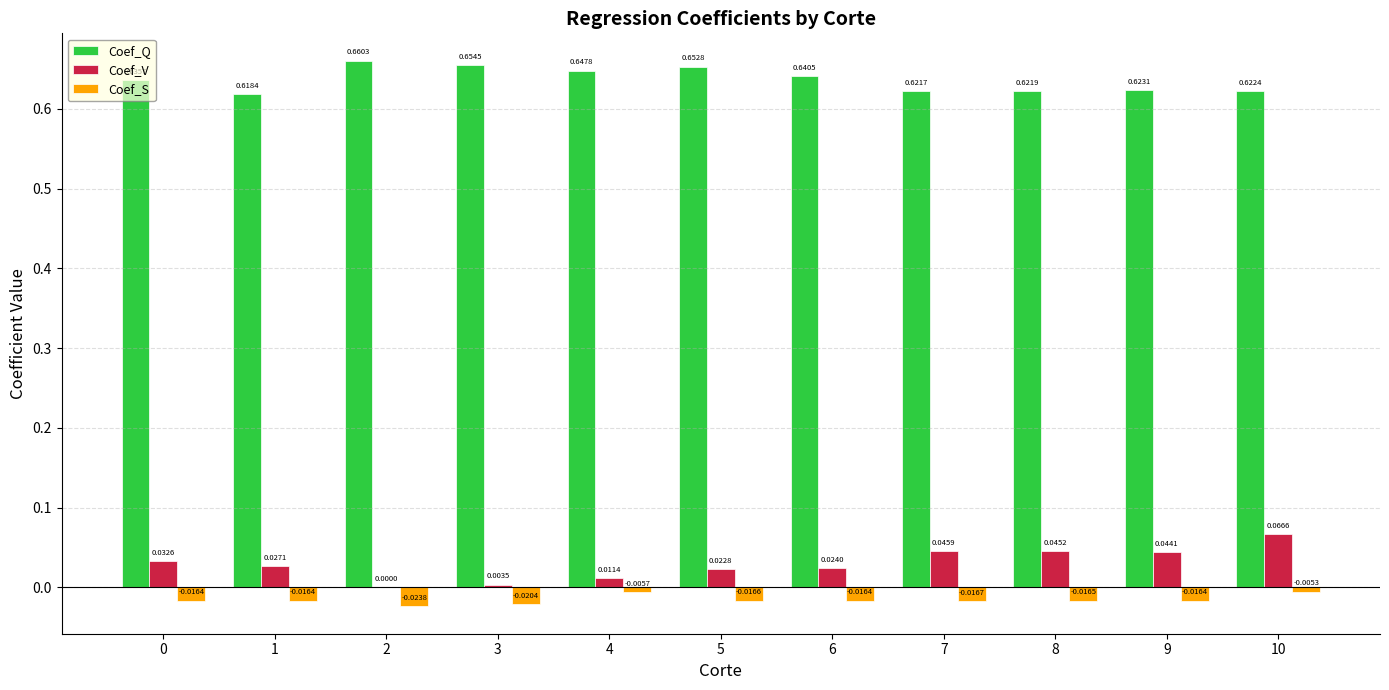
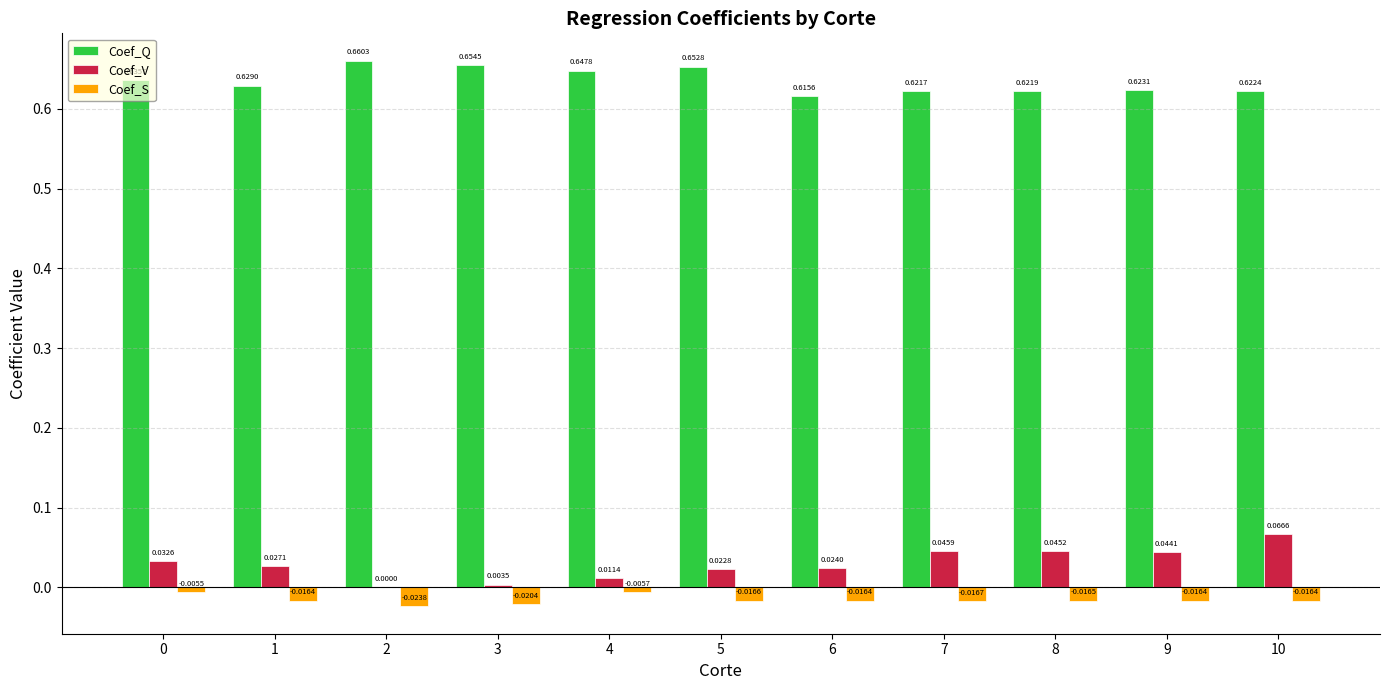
  {
    "Coef_Q": {
-     "1": 0.6184,
+     "1": 0.6290,
      "2": 0.6603,
      "3": 0.6545,
      "4": 0.6478,
      "5": 0.6528,
-     "6": 0.6405,
+     "6": 0.6156,
      "7": 0.6217,
      "8": 0.6219,
      "9": 0.6231,
      "10": 0.6224
    },
    "Coef_V": {
      "0": 0.0326,
      "1": 0.0271,
      "2": 0.0000,
      "3": 0.0035,
      "4": 0.0114,
      "5": 0.0228,
      "6": 0.0240,
      "7": 0.0459,
      "8": 0.0452,
      "9": 0.0441,
      "10": 0.0666
    },
    "Coef_S": {
-     "0": -0.0164,
+     "0": -0.0055,
      "1": -0.0164,
      "2": -0.0238,
      "3": -0.0204,
      "4": -0.0057,
      "5": -0.0166,
      "6": -0.0164,
      "7": -0.0167,
      "8": -0.0165,
      "9": -0.0164,
-     "10": -0.0053
+     "10": -0.0164
    }
  }
